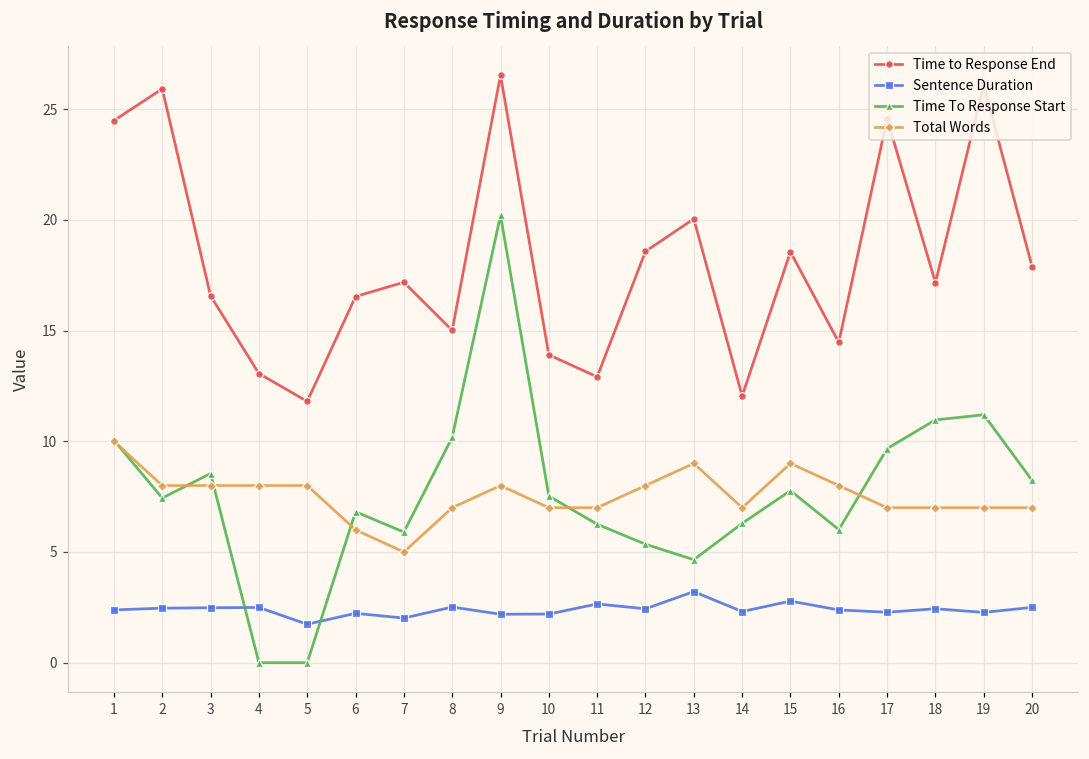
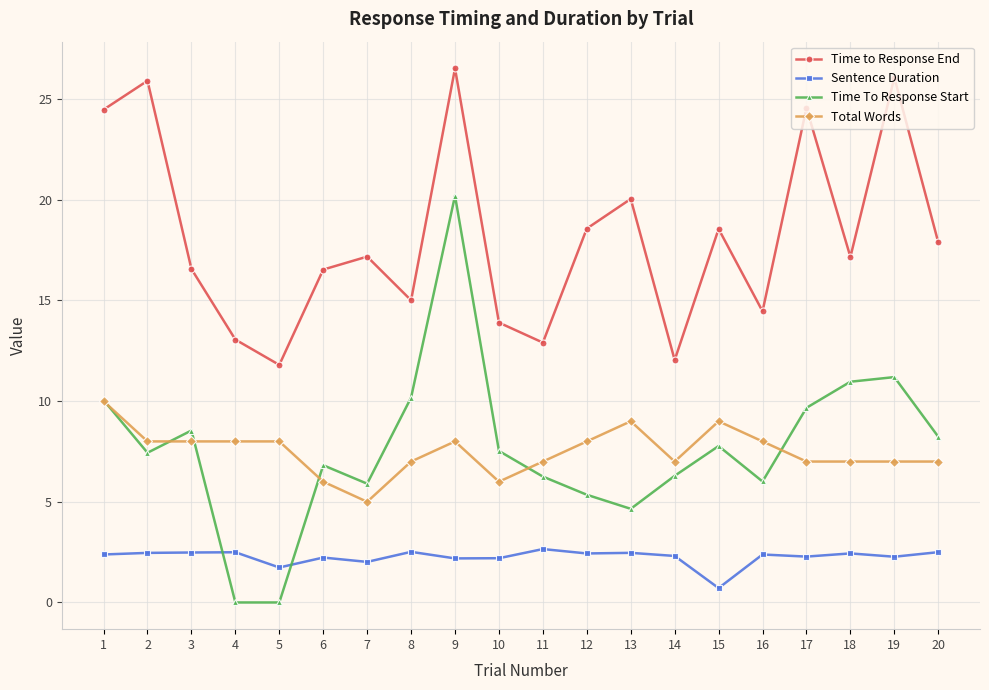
  {
    "Time to Response End": {
      "1": 24.5,
      "2": 25.9,
      "3": 16.6,
      "4": 13.1,
      "5": 11.8,
      "6": 16.5,
      "7": 17.2,
      "8": 15.0,
      "9": 26.5,
      "10": 13.9,
      "11": 12.9,
      "12": 18.6,
      "13": 20.0,
      "14": 12.0,
      "15": 18.6,
      "16": 14.5,
      "18": 17.2,
      "20": 17.9
    },
    "Sentence Duration": {
      "1": 2.4,
      "2": 2.5,
      "3": 2.5,
      "4": 2.5,
      "5": 1.7,
      "6": 2.2,
      "7": 2.0,
      "8": 2.5,
      "9": 2.2,
      "10": 2.2,
      "11": 2.7,
      "12": 2.4,
-     "13": 3.2,
+     "13": 2.5,
      "14": 2.3,
-     "15": 2.8,
+     "15": 0.7,
      "16": 2.4,
      "17": 2.3,
      "18": 2.4,
      "19": 2.3,
      "20": 2.5
    },
    "Time To Response Start": {
      "2": 7.4,
      "3": 8.5,
      "4": 0.0,
      "5": 0.0,
      "6": 6.8,
      "7": 5.9,
      "8": 10.2,
      "9": 20.2,
      "10": 7.5,
      "11": 6.3,
      "12": 5.4,
      "13": 4.7,
      "14": 6.3,
      "15": 7.8,
      "16": 6.0,
      "17": 9.7,
      "18": 11.0,
      "19": 11.2,
      "20": 8.2
    },
    "Total Words": {
      "2": 8,
      "3": 8,
      "4": 8,
      "5": 8,
      "6": 6,
      "7": 5,
      "8": 7,
      "9": 8,
-     "10": 7,
+     "10": 6,
      "11": 7,
      "12": 8,
      "13": 9,
      "14": 7,
      "15": 9,
      "16": 8,
      "17": 7,
      "18": 7,
      "19": 7,
      "20": 7
    }
  }
